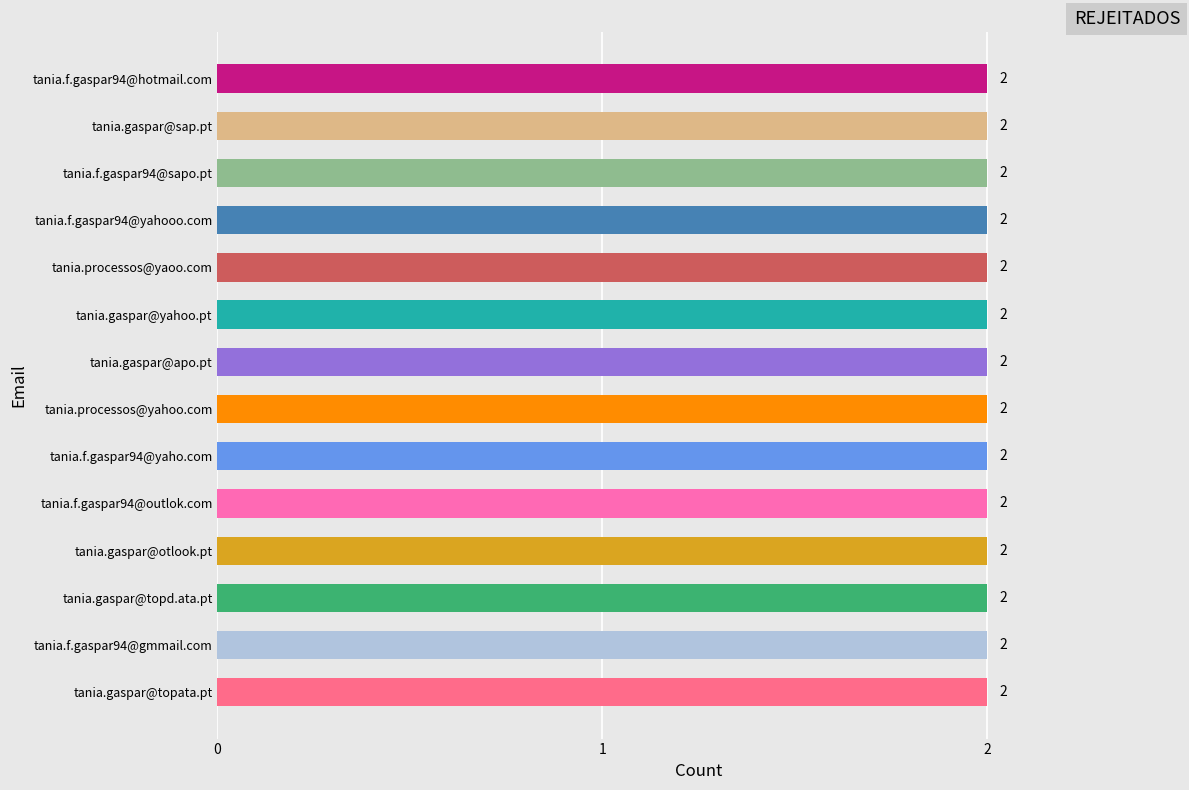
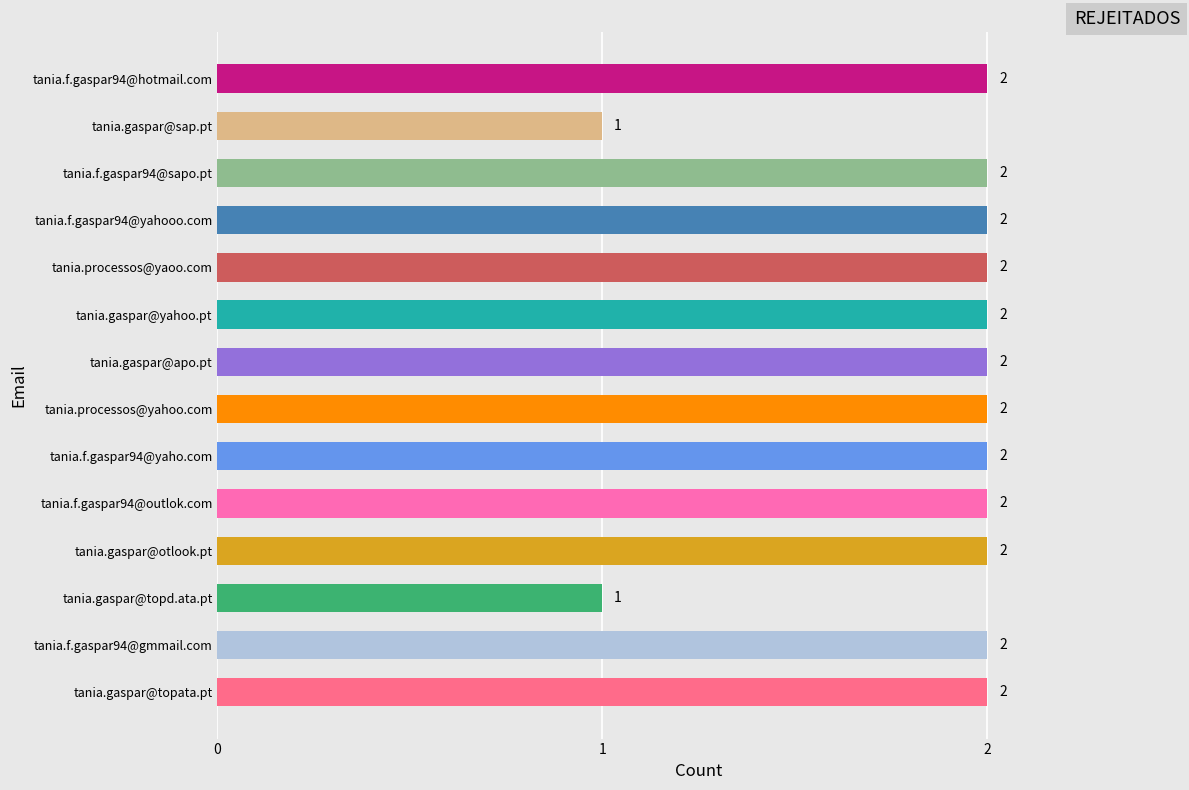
  {
    "tania.f.gaspar94@hotmail.com": 2,
-   "tania.gaspar@sap.pt": 2,
+   "tania.gaspar@sap.pt": 1,
    "tania.f.gaspar94@sapo.pt": 2,
    "tania.f.gaspar94@yahooo.com": 2,
    "tania.processos@yaoo.com": 2,
    "tania.gaspar@yahoo.pt": 2,
    "tania.gaspar@apo.pt": 2,
    "tania.processos@yahoo.com": 2,
    "tania.f.gaspar94@yaho.com": 2,
    "tania.f.gaspar94@outlok.com": 2,
    "tania.gaspar@otlook.pt": 2,
-   "tania.gaspar@topd.ata.pt": 2,
+   "tania.gaspar@topd.ata.pt": 1,
    "tania.f.gaspar94@gmmail.com": 2,
    "tania.gaspar@topata.pt": 2
  }
